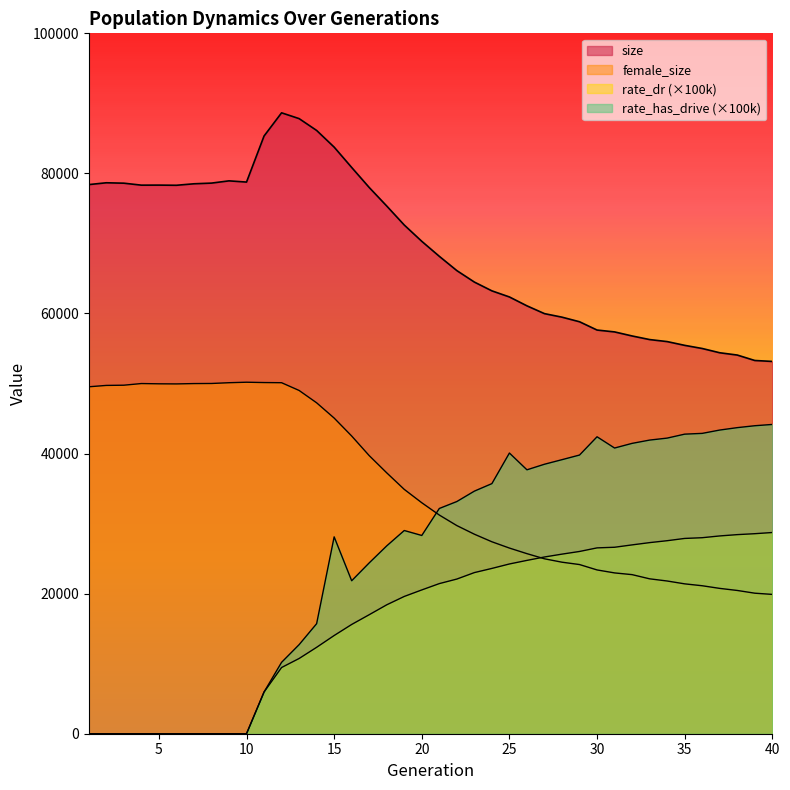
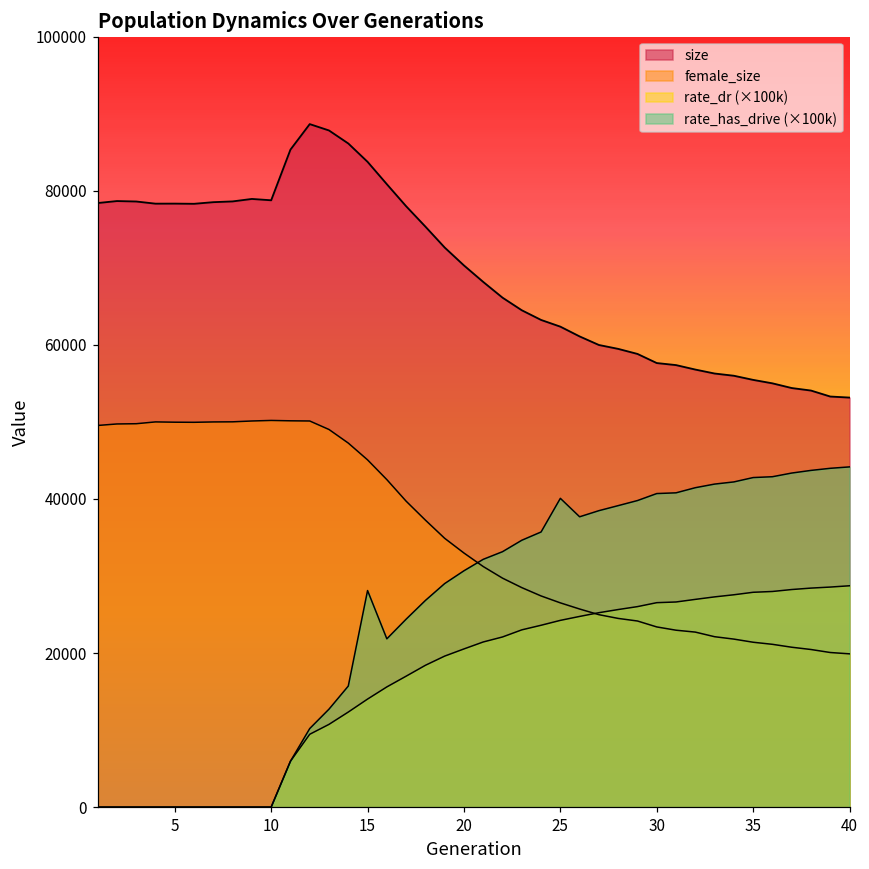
  {
    "size": {
      "5": 78000,
      "10": 79000,
      "15": 84000,
      "20": 70000,
      "25": 62000,
      "30": 58000,
      "35": 55000,
      "40": 53000
    },
    "rate_has_drive (×100k)": {
      "15": 28000,
-     "20": 28000,
+     "20": 31000,
      "25": 40000,
-     "30": 42000,
+     "30": 41000,
      "35": 43000,
      "40": 44000
    }
  }
